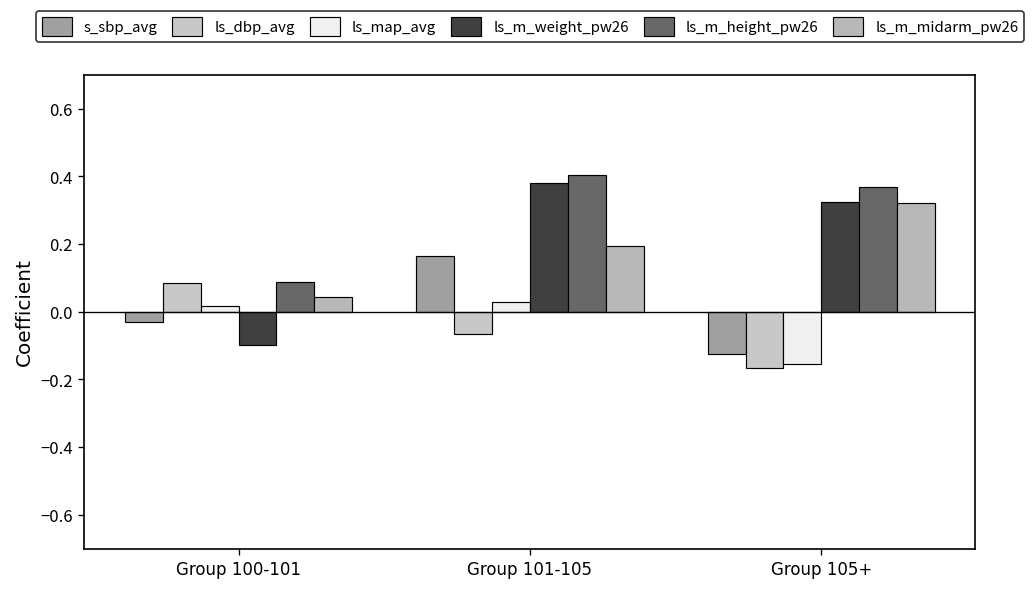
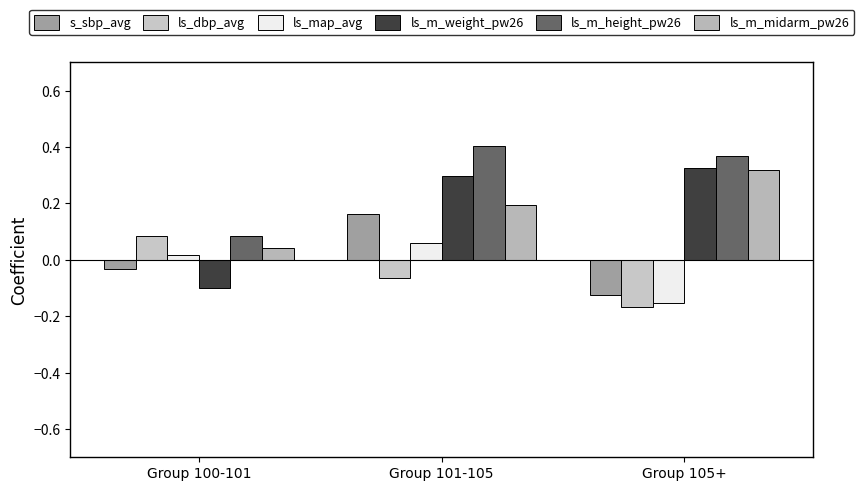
  {
    "ls_map_avg": {
      "Group 100-101": 0.02,
-     "Group 101-105": 0.03,
+     "Group 101-105": 0.06,
      "Group 105+": -0.15
    },
    "ls_m_weight_pw26": {
      "Group 100-101": -0.10,
-     "Group 101-105": 0.38,
+     "Group 101-105": 0.30,
      "Group 105+": 0.33
    },
    "ls_m_height_pw26": {
      "Group 100-101": 0.09,
      "Group 101-105": 0.40,
      "Group 105+": 0.37
    }
  }
